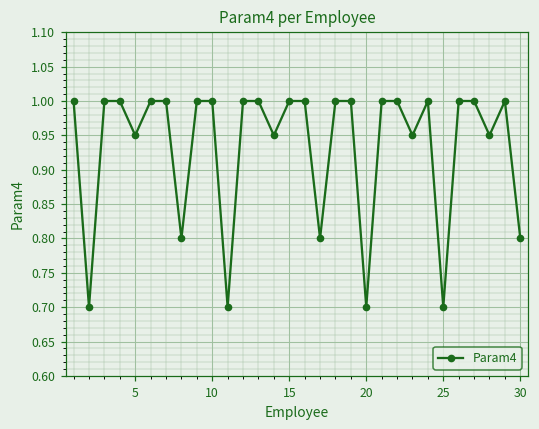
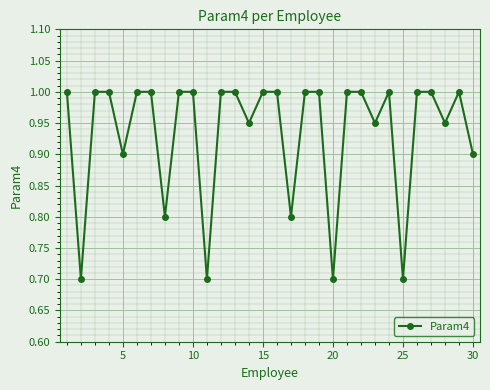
  {
-   "5": 0.95,
+   "5": 0.90,
    "10": 1.00,
    "15": 1.00,
    "20": 0.70,
    "25": 0.70,
-   "30": 0.8
+   "30": 0.9
  }
